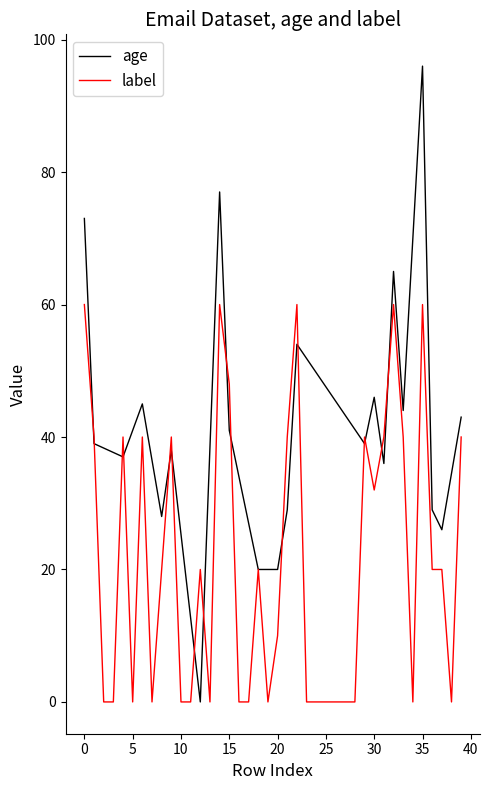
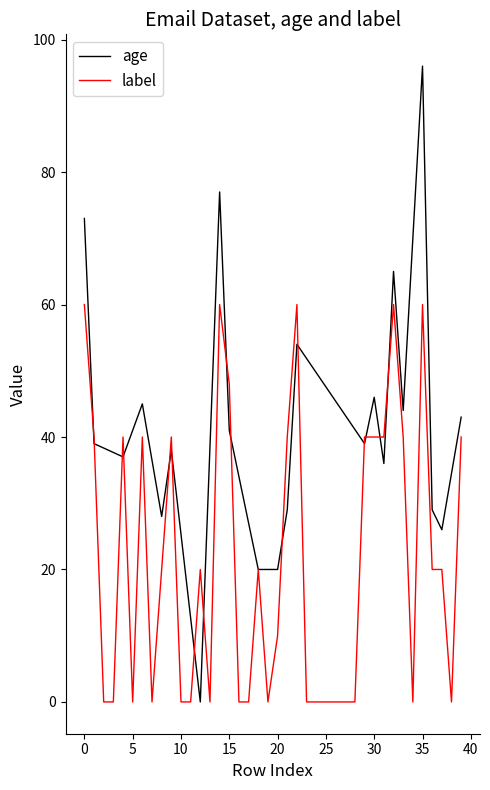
  {
    "age": {
      "0": 73,
      "5": 41,
      "10": 25,
      "15": 41,
      "20": 20,
      "25": 48,
      "30": 46,
      "35": 96
    },
    "label": {
      "0": 60,
      "5": 0,
      "10": 0,
      "15": 48,
      "20": 10,
      "25": 0,
-     "30": 32,
+     "30": 40,
      "35": 60
    }
  }
